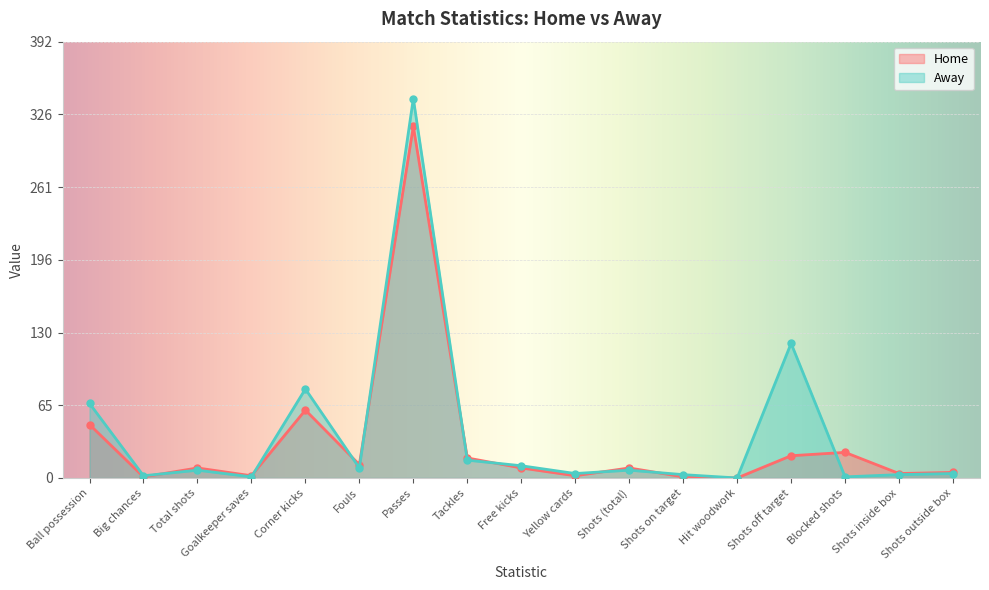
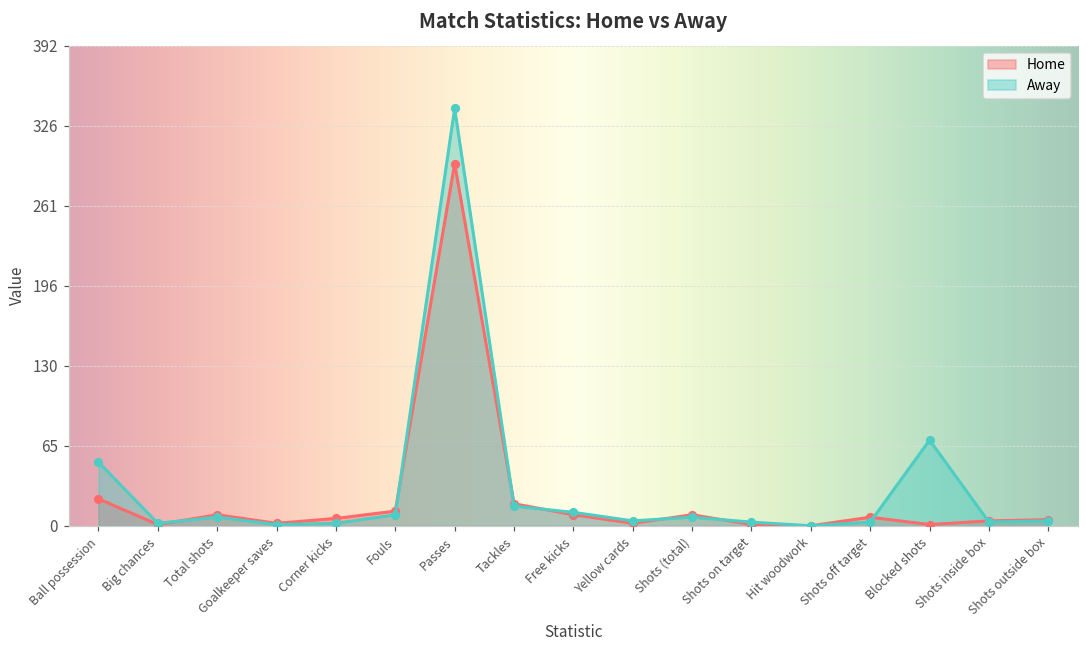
  {
    "Home": {
-     "Ball possession": 48,
-     "Corner kicks": 61,
+     "Ball possession": 22,
+     "Corner kicks": 6,
      "Fouls": 12,
-     "Passes": 316,
-     "Shots off target": 20,
-     "Blocked shots": 23
+     "Passes": 296,
+     "Shots off target": 7,
+     "Blocked shots": 1
    },
    "Away": {
-     "Ball possession": 67,
-     "Corner kicks": 80,
+     "Ball possession": 52,
+     "Corner kicks": 2,
      "Fouls": 9,
      "Passes": 341,
-     "Shots off target": 121,
-     "Blocked shots": 1
+     "Shots off target": 3,
+     "Blocked shots": 70
    }
  }
